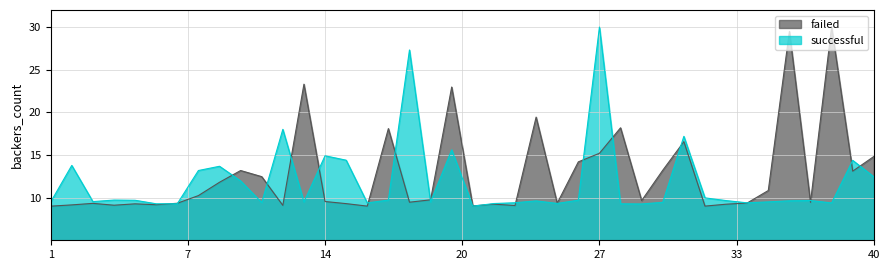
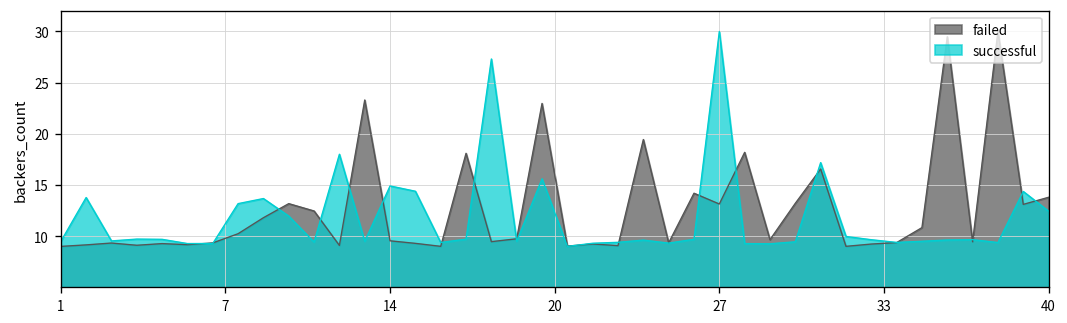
  {
    "failed": {
      "1": 9,
      "14": 10,
-     "27": 15,
-     "40": 15
+     "27": 13,
+     "40": 14
    },
    "successful": {
      "1": 9,
      "14": 15,
      "27": 30,
      "40": 12
    }
  }
